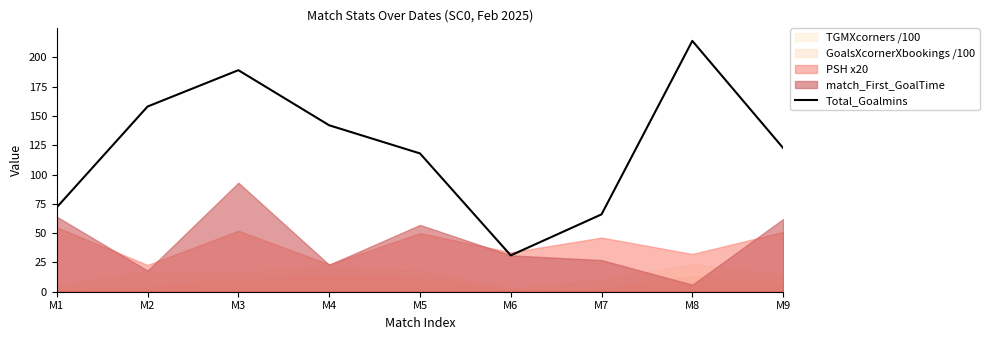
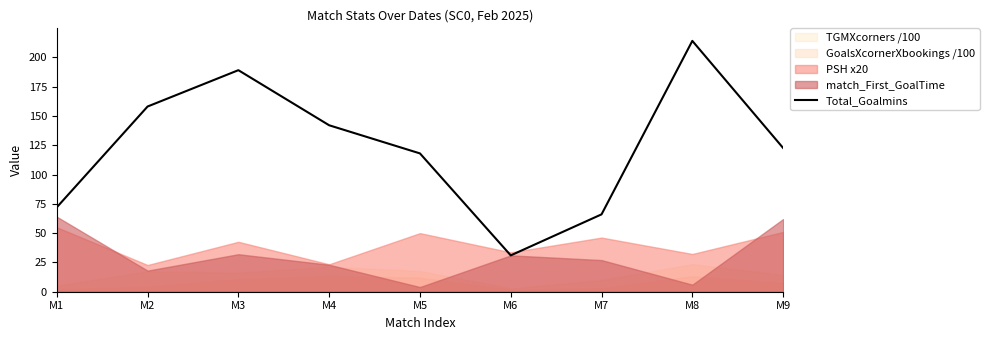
  {
    "Total_Goalmins": {
      "M1": 72,
      "M2": 158,
      "M3": 189,
      "M4": 142,
      "M5": 118,
      "M7": 66,
      "M8": 214,
      "M9": 123
    },
    "PSH x20": {
      "M1": 55,
      "M2": 23,
-     "M3": 52,
+     "M3": 43,
      "M5": 50,
      "M6": 34,
      "M7": 46,
      "M8": 32,
      "M9": 51
    },
    "match_First_GoalTime": {
      "M1": 64,
-     "M3": 93,
-     "M5": 57,
+     "M3": 32,
+     "M5": 4,
      "M7": 27,
      "M8": 6,
      "M9": 62
    }
  }
